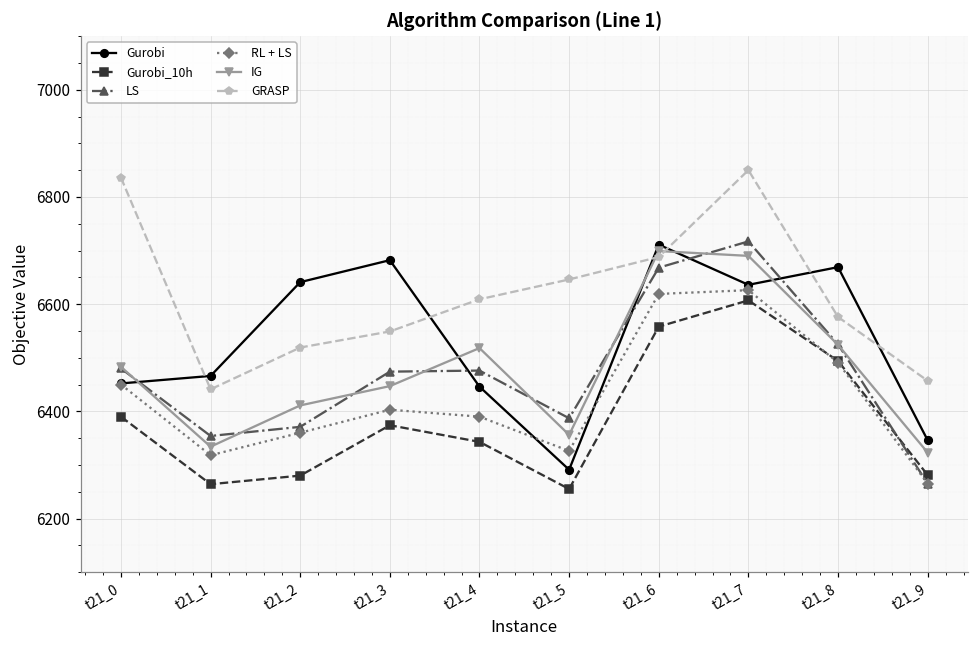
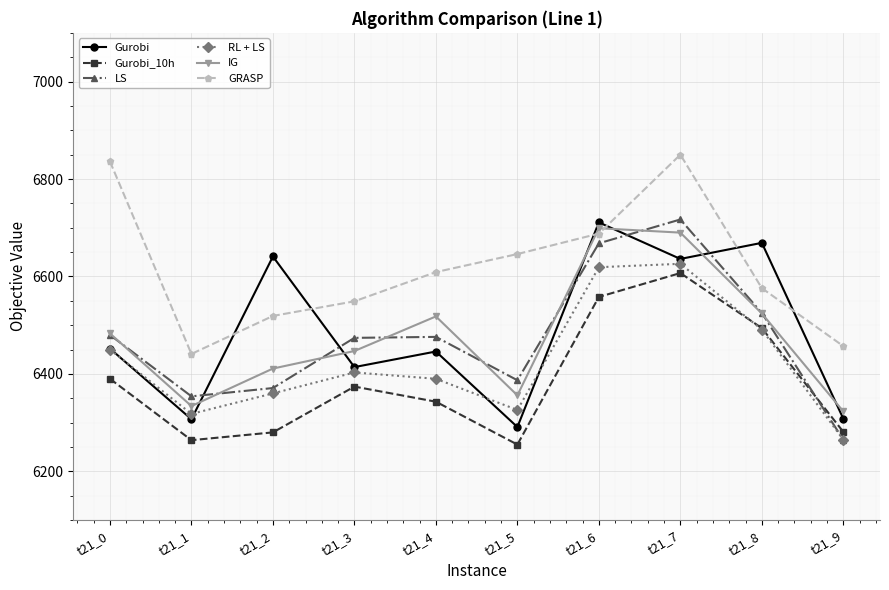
  {
    "Gurobi": {
-     "t21_1": 6470,
+     "t21_1": 6310,
      "t21_2": 6640,
-     "t21_3": 6680,
+     "t21_3": 6410,
      "t21_4": 6450,
      "t21_5": 6290,
      "t21_6": 6710,
      "t21_7": 6640,
      "t21_8": 6670,
-     "t21_9": 6350
+     "t21_9": 6310
    }
  }
